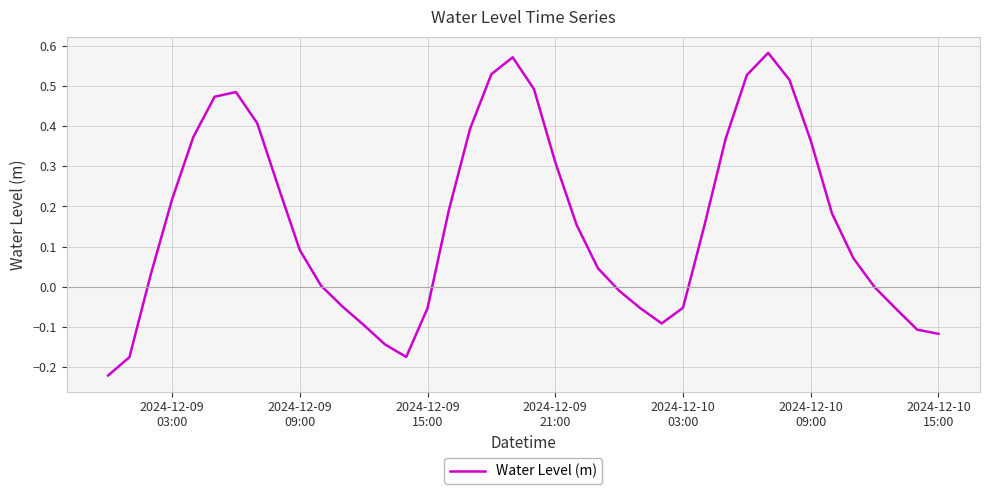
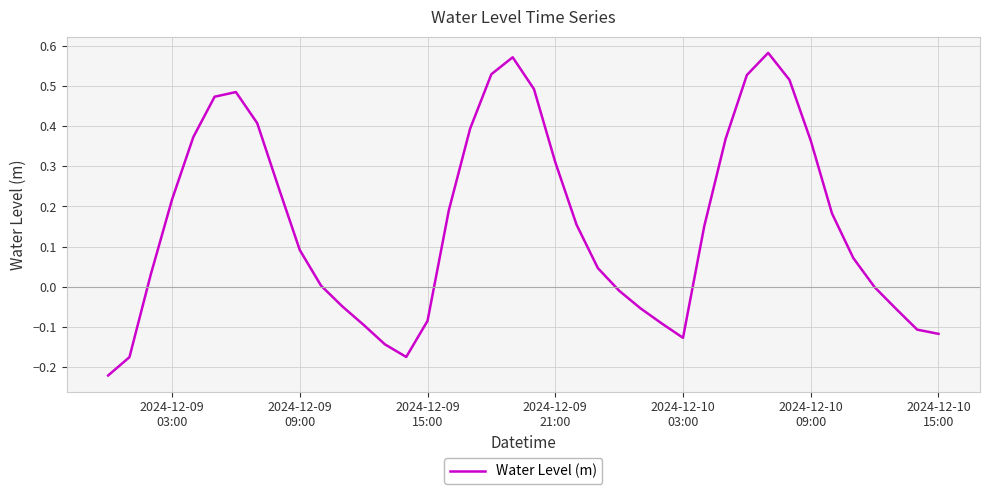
  {
    "2024-12-09 03:00": 0.22,
    "2024-12-09 09:00": 0.09,
-   "2024-12-09 15:00": -0.05,
+   "2024-12-09 15:00": -0.09,
    "2024-12-09 21:00": 0.31,
-   "2024-12-10 03:00": -0.05,
+   "2024-12-10 03:00": -0.13,
    "2024-12-10 09:00": 0.36,
    "2024-12-10 15:00": -0.12
  }
